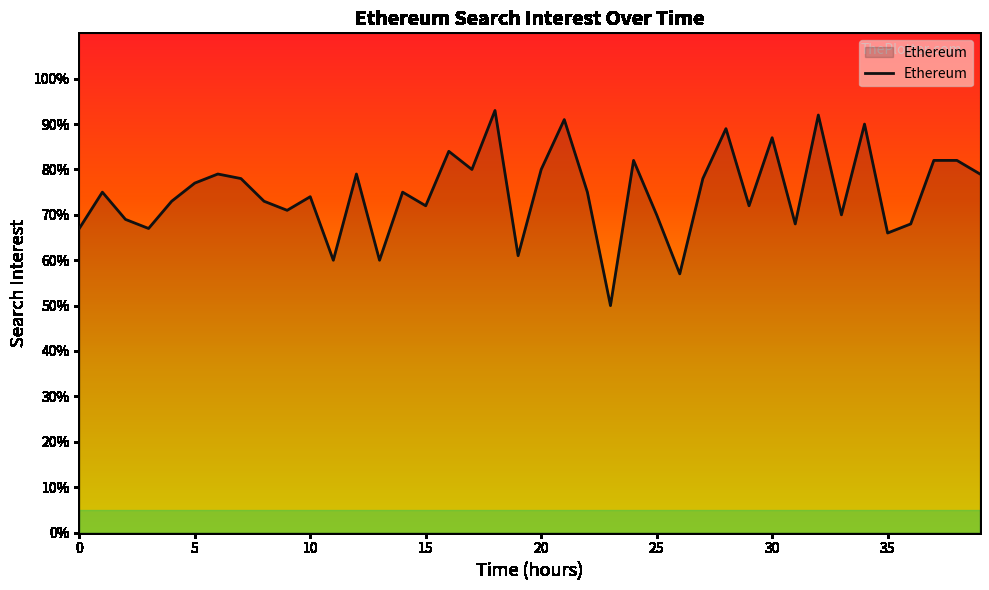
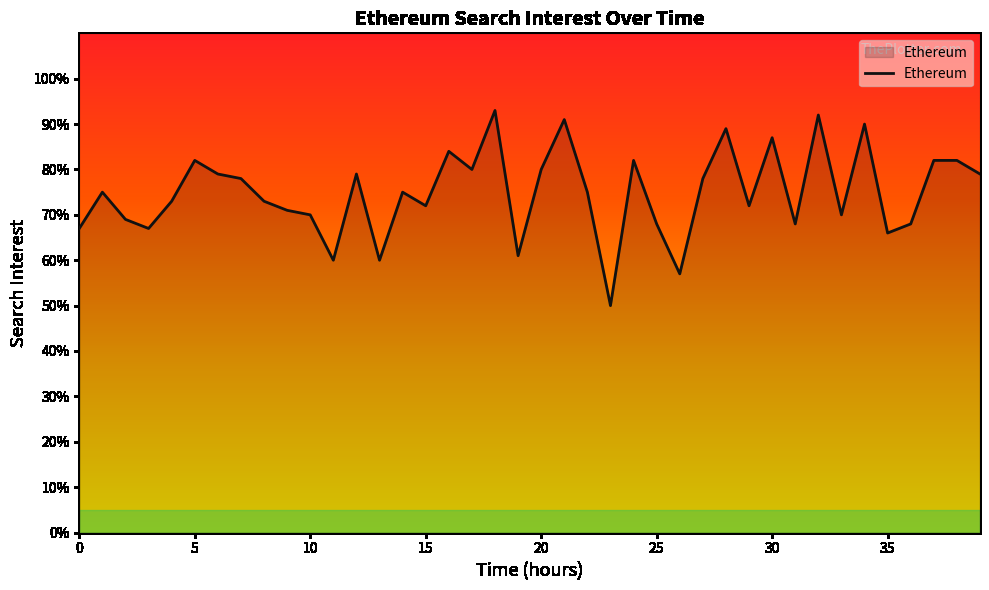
  {
    "0": "67%",
-   "5": "77%",
-   "10": "74%",
+   "5": "82%",
+   "10": "70%",
    "15": "72%",
    "20": "80%",
-   "25": "70%",
+   "25": "68%",
    "30": "87%",
    "35": "66%"
  }
